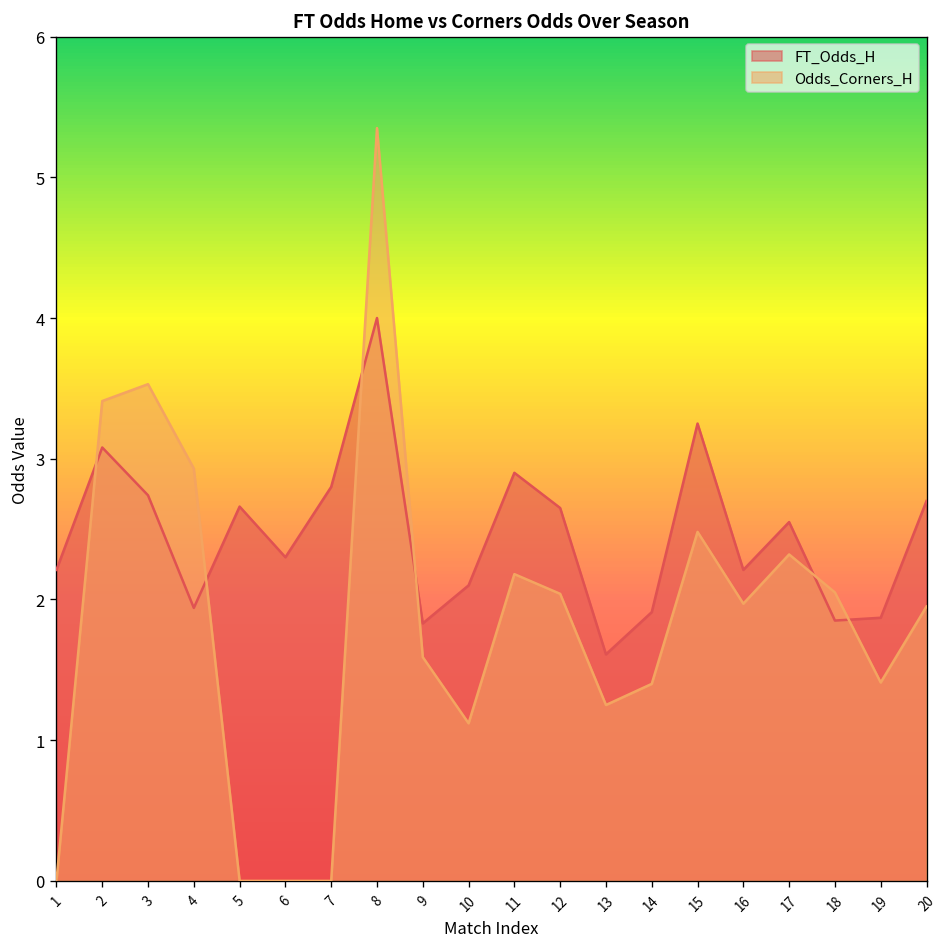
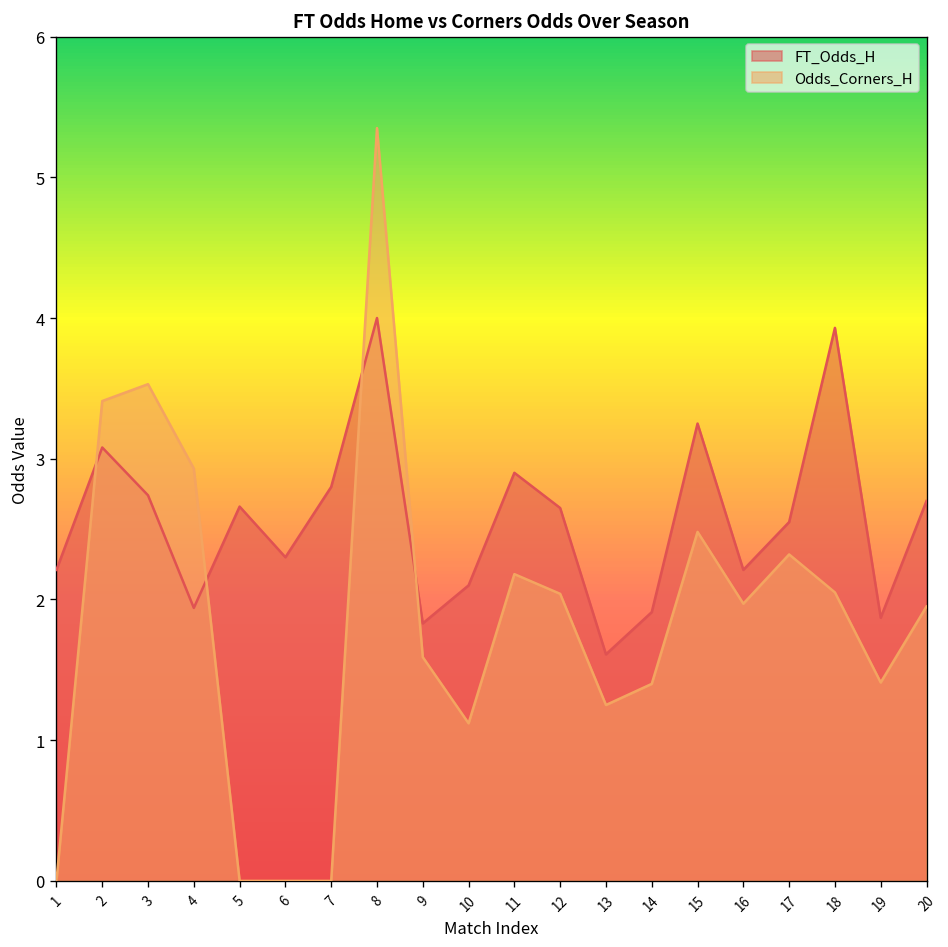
  {
    "FT_Odds_H": {
      "1": 2.21,
      "2": 3.08,
      "3": 2.74,
      "4": 1.94,
      "5": 2.66,
      "6": 2.30,
      "7": 2.80,
      "8": 4.00,
      "9": 1.83,
      "10": 2.10,
      "11": 2.90,
      "12": 2.65,
      "13": 1.61,
      "14": 1.91,
      "15": 3.25,
      "16": 2.21,
      "17": 2.55,
-     "18": 1.85,
+     "18": 3.93,
      "19": 1.87,
      "20": 2.70
    },
    "Odds_Corners_H": {
      "1": 0.00,
      "2": 3.41,
      "3": 3.53,
      "4": 2.93,
      "5": 0.00,
      "6": 0.00,
      "7": 0.00,
      "8": 5.35,
      "9": 1.59,
      "10": 1.12,
      "11": 2.18,
      "12": 2.04,
      "13": 1.25,
      "14": 1.40,
      "15": 2.48,
      "16": 1.97,
      "17": 2.32,
      "18": 2.05,
      "19": 1.41,
      "20": 1.95
    }
  }
